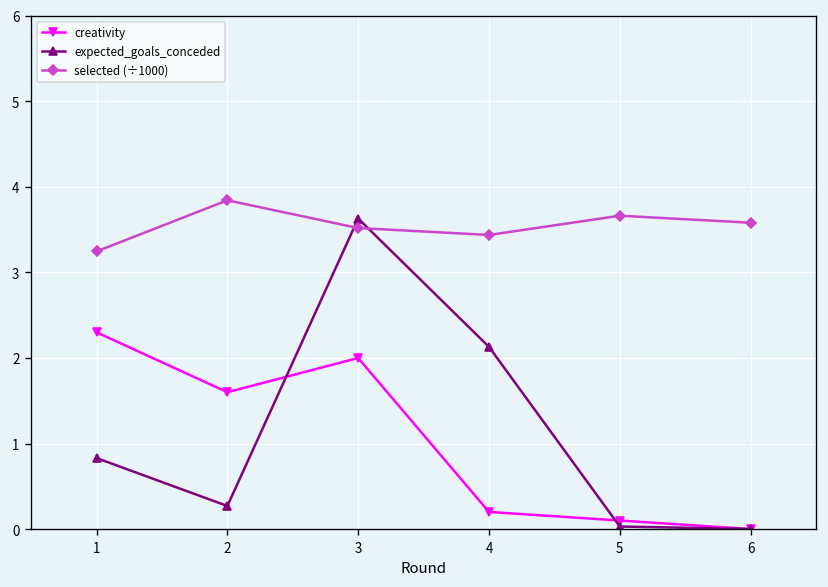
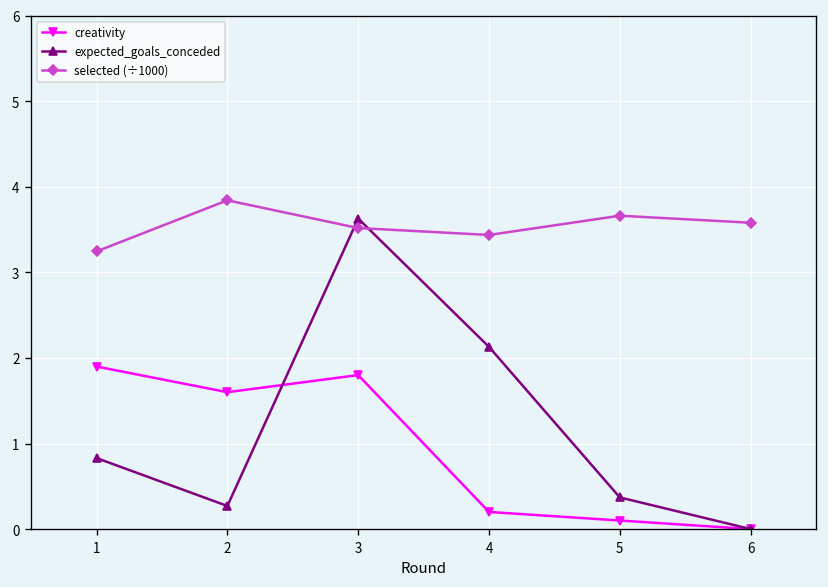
  {
    "creativity": {
-     "1": 2.3,
+     "1": 1.9,
      "2": 1.6,
-     "3": 2.0,
+     "3": 1.8,
      "4": 0.2,
      "5": 0.1
    },
    "expected_goals_conceded": {
      "1": 0.8,
      "2": 0.3,
      "3": 3.6,
      "4": 2.1,
-     "5": 0.0
+     "5": 0.4
    },
    "selected (÷1000)": {
      "1": 3.2,
      "2": 3.8,
      "3": 3.5,
      "4": 3.4,
      "5": 3.7,
      "6": 3.6
    }
  }
